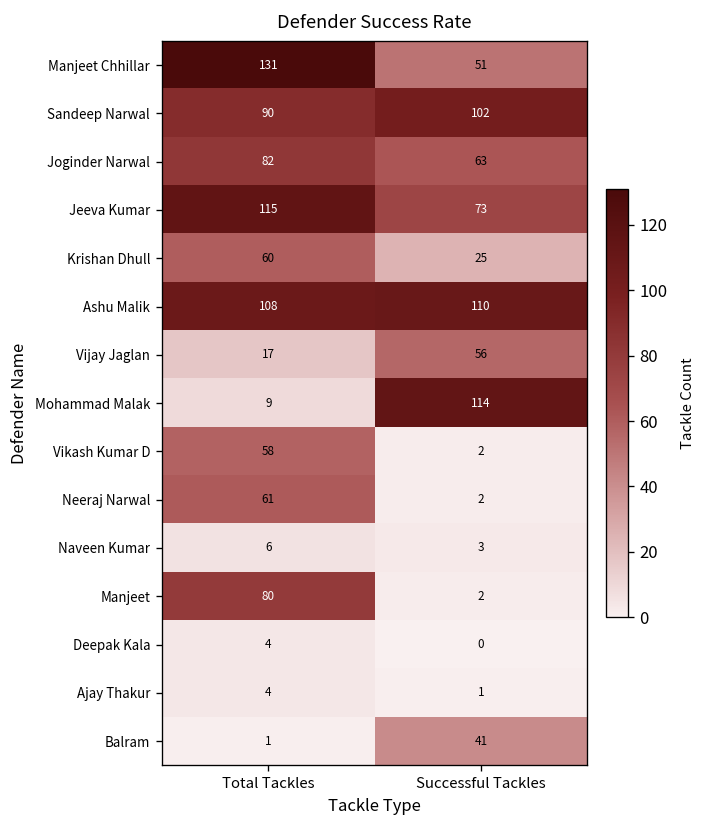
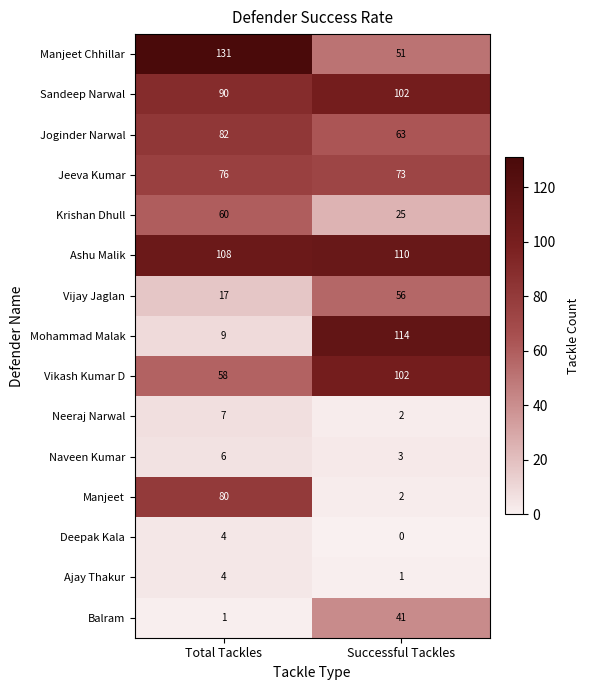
  {
    "Manjeet Chhillar": {
      "Total Tackles": 131,
      "Successful Tackles": 51
    },
    "Sandeep Narwal": {
      "Total Tackles": 90,
      "Successful Tackles": 102
    },
    "Joginder Narwal": {
      "Total Tackles": 82,
      "Successful Tackles": 63
    },
    "Jeeva Kumar": {
-     "Total Tackles": 115,
+     "Total Tackles": 76,
      "Successful Tackles": 73
    },
    "Krishan Dhull": {
      "Total Tackles": 60,
      "Successful Tackles": 25
    },
    "Ashu Malik": {
      "Total Tackles": 108,
      "Successful Tackles": 110
    },
    "Vijay Jaglan": {
      "Total Tackles": 17,
      "Successful Tackles": 56
    },
    "Mohammad Malak": {
      "Total Tackles": 9,
      "Successful Tackles": 114
    },
    "Vikash Kumar D": {
      "Total Tackles": 58,
-     "Successful Tackles": 2
+     "Successful Tackles": 102
    },
    "Neeraj Narwal": {
-     "Total Tackles": 61,
+     "Total Tackles": 7,
      "Successful Tackles": 2
    },
    "Naveen Kumar": {
      "Total Tackles": 6,
      "Successful Tackles": 3
    },
    "Manjeet": {
      "Total Tackles": 80,
      "Successful Tackles": 2
    },
    "Deepak Kala": {
      "Total Tackles": 4,
      "Successful Tackles": 0
    },
    "Ajay Thakur": {
      "Total Tackles": 4,
      "Successful Tackles": 1
    },
    "Balram": {
      "Total Tackles": 1,
      "Successful Tackles": 41
    }
  }
